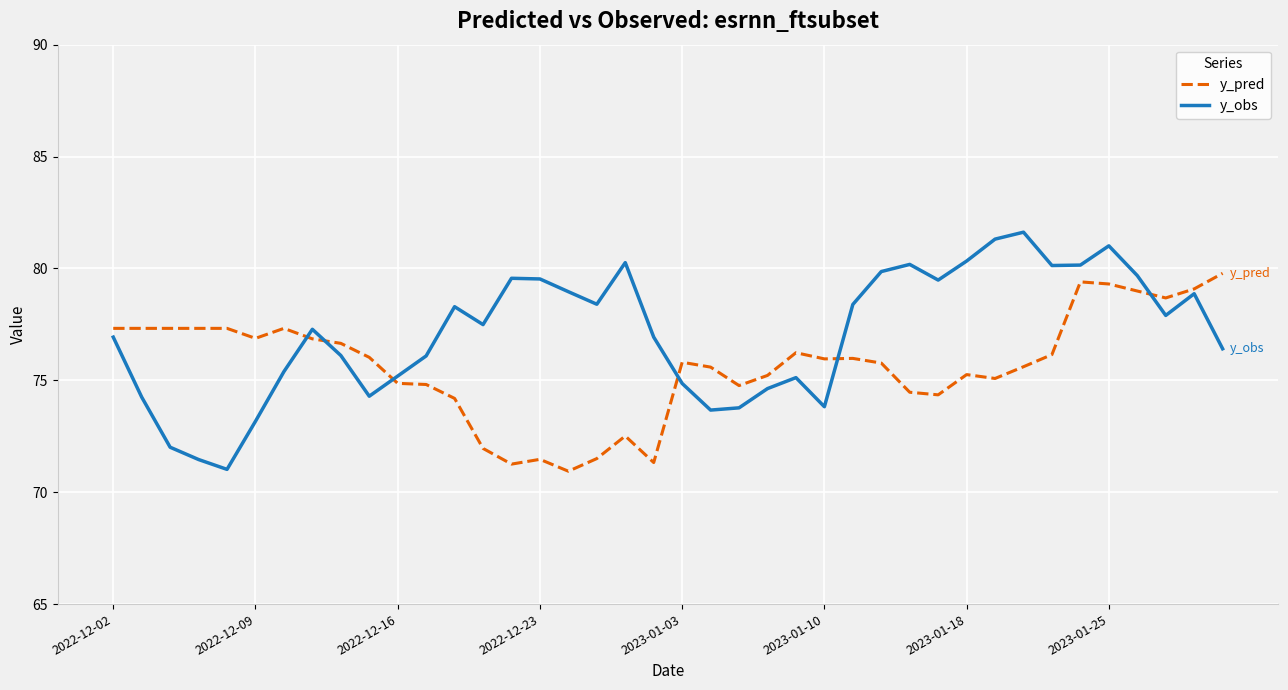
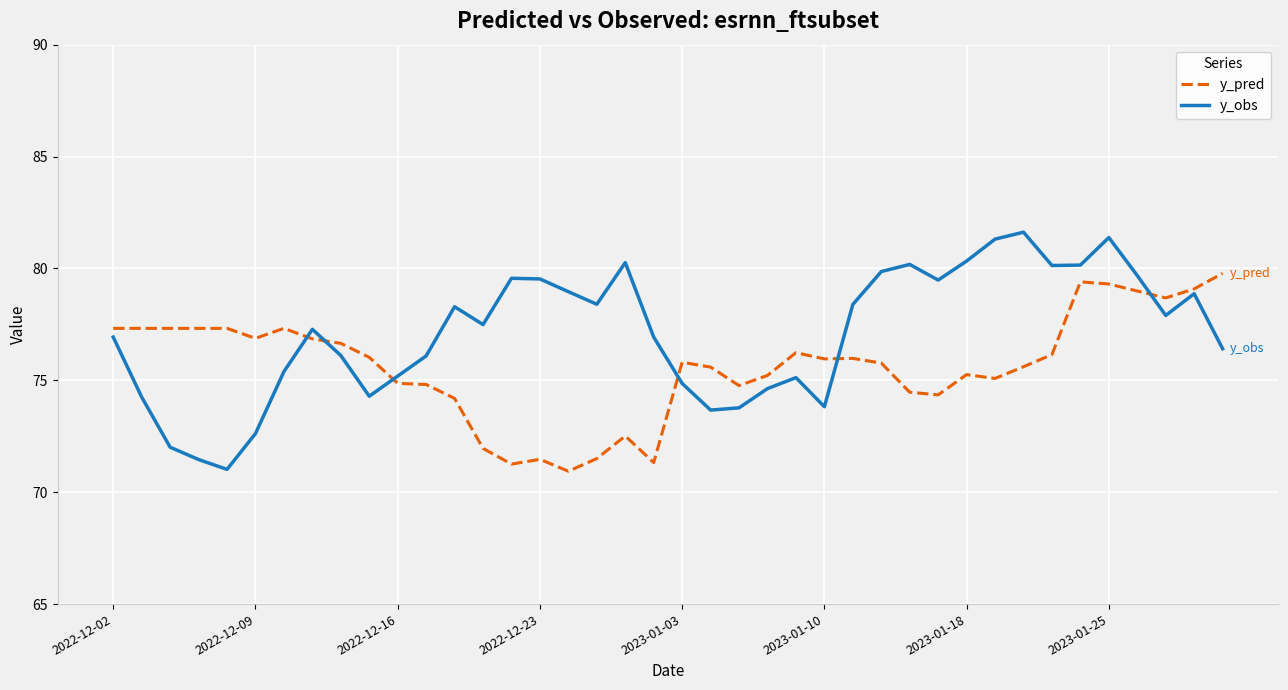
  {
    "y_pred": {
      "2022-12-02": 77.3,
      "2022-12-09": 76.9,
      "2022-12-16": 74.9,
      "2022-12-23": 71.5,
      "2023-01-03": 75.8,
      "2023-01-10": 76.0,
      "2023-01-18": 75.3,
      "2023-01-25": 79.3
    },
    "y_obs": {
      "2022-12-02": 76.9,
-     "2022-12-09": 73.2,
+     "2022-12-09": 72.6,
      "2022-12-16": 75.2,
      "2022-12-23": 79.5,
      "2023-01-03": 74.9,
      "2023-01-10": 73.8,
      "2023-01-18": 80.3,
-     "2023-01-25": 81.0
+     "2023-01-25": 81.4
    }
  }
